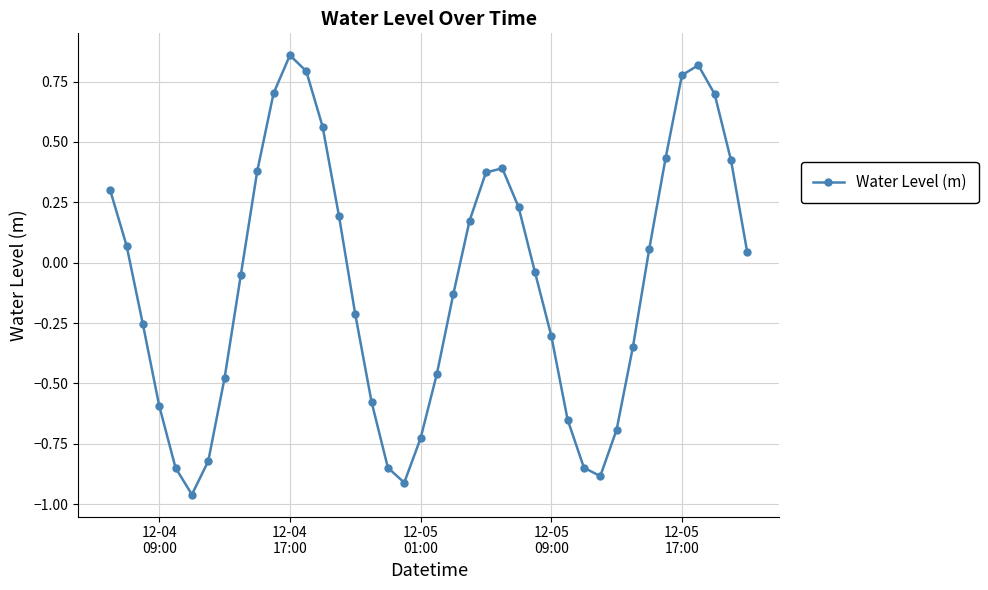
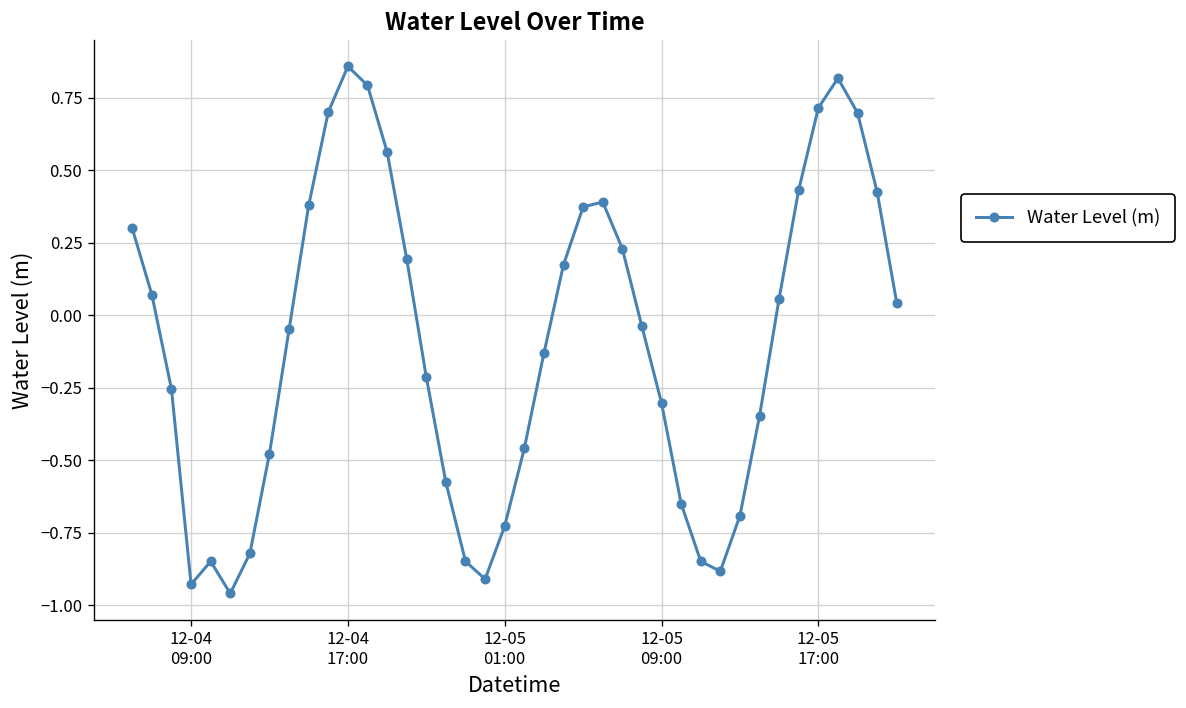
  {
-   "12-04 09:00": -0.59,
+   "12-04 09:00": -0.93,
    "12-04 17:00": 0.86,
    "12-05 01:00": -0.73,
    "12-05 09:00": -0.30,
-   "12-05 17:00": 0.78
+   "12-05 17:00": 0.72
  }
